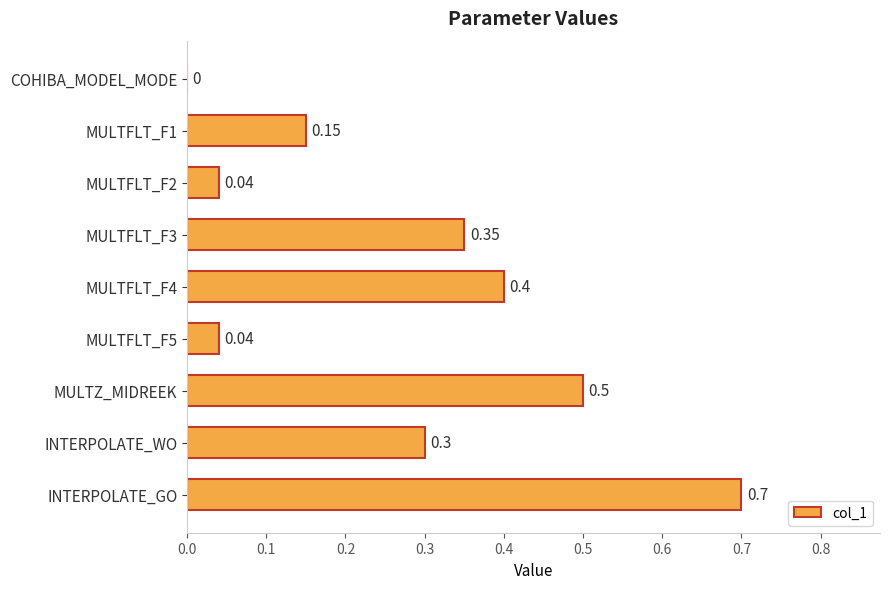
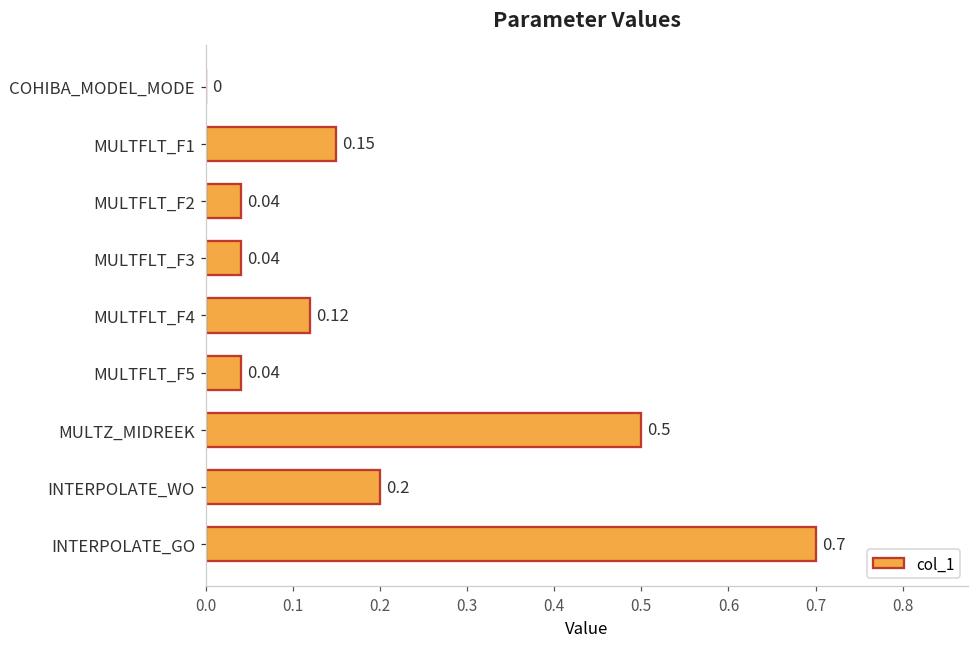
  {
    "COHIBA_MODEL_MODE": 0,
    "MULTFLT_F1": 0.15,
    "MULTFLT_F2": 0.04,
-   "MULTFLT_F3": 0.35,
-   "MULTFLT_F4": 0.4,
+   "MULTFLT_F3": 0.04,
+   "MULTFLT_F4": 0.12,
    "MULTFLT_F5": 0.04,
    "MULTZ_MIDREEK": 0.5,
-   "INTERPOLATE_WO": 0.3,
+   "INTERPOLATE_WO": 0.2,
    "INTERPOLATE_GO": 0.7
  }
